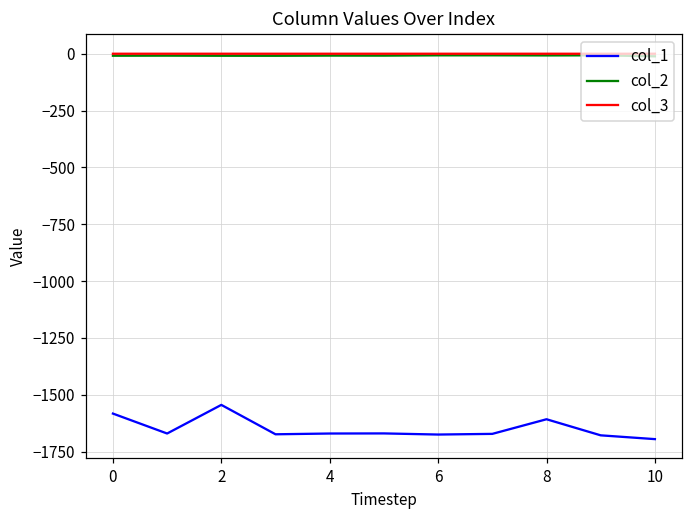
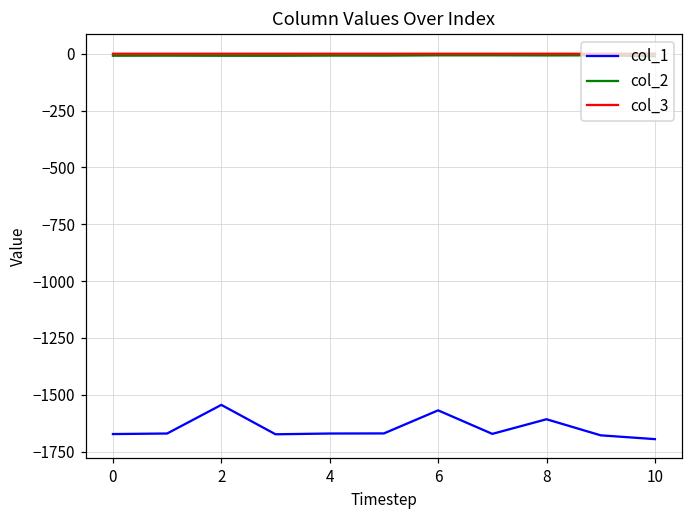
  {
    "col_1": {
-     "0": -1580,
+     "0": -1670,
      "2": -1540,
      "4": -1670,
-     "6": -1680,
+     "6": -1570,
      "8": -1610,
      "10": -1700
    }
  }
